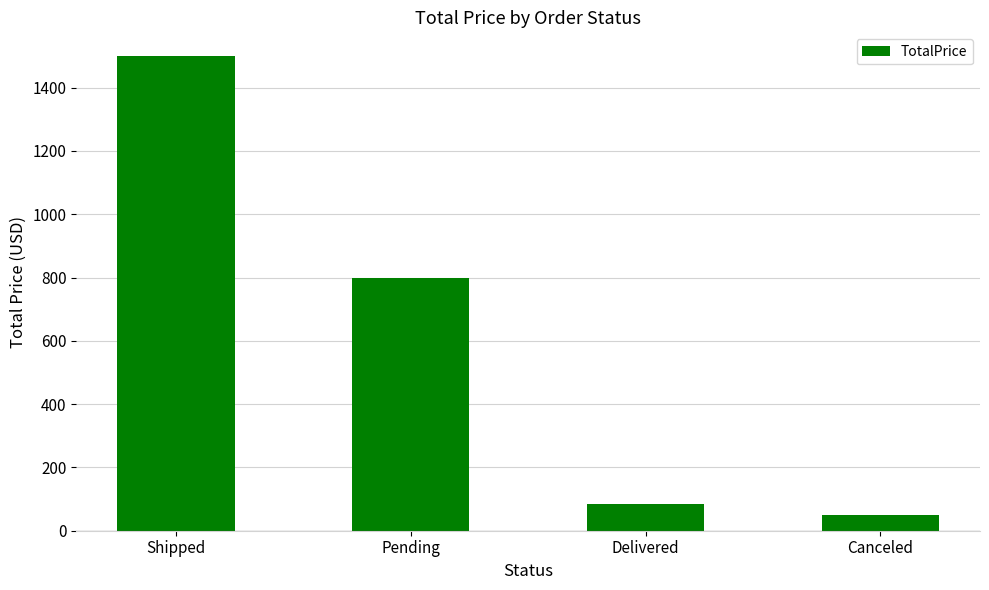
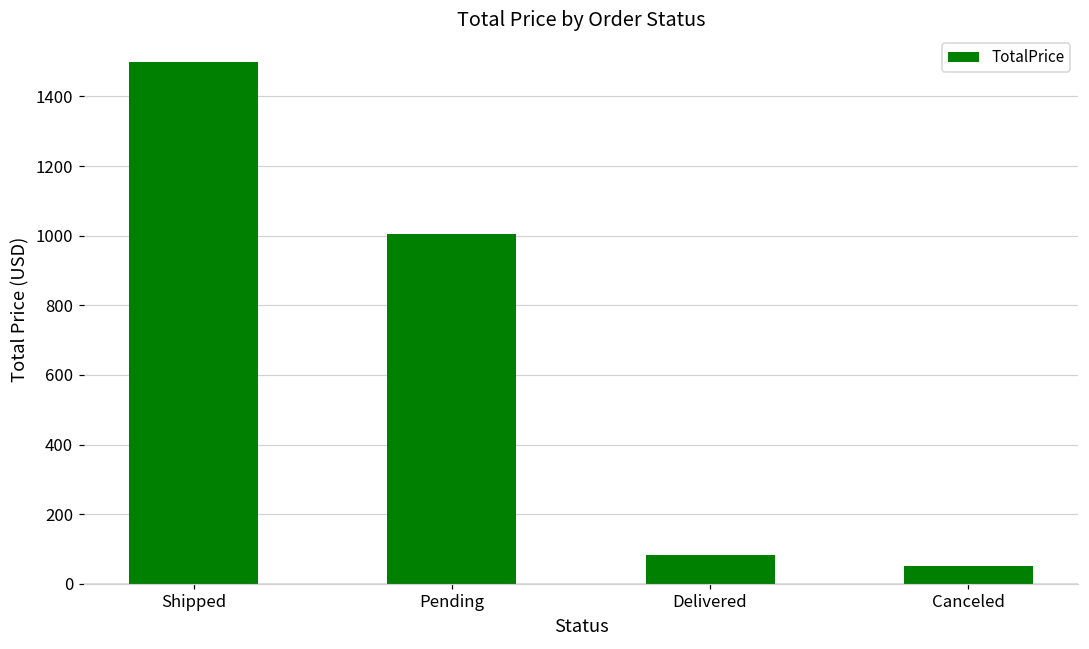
  {
    "Shipped": 1500,
-   "Pending": 800,
+   "Pending": 1010,
    "Delivered": 80,
    "Canceled": 50
  }
